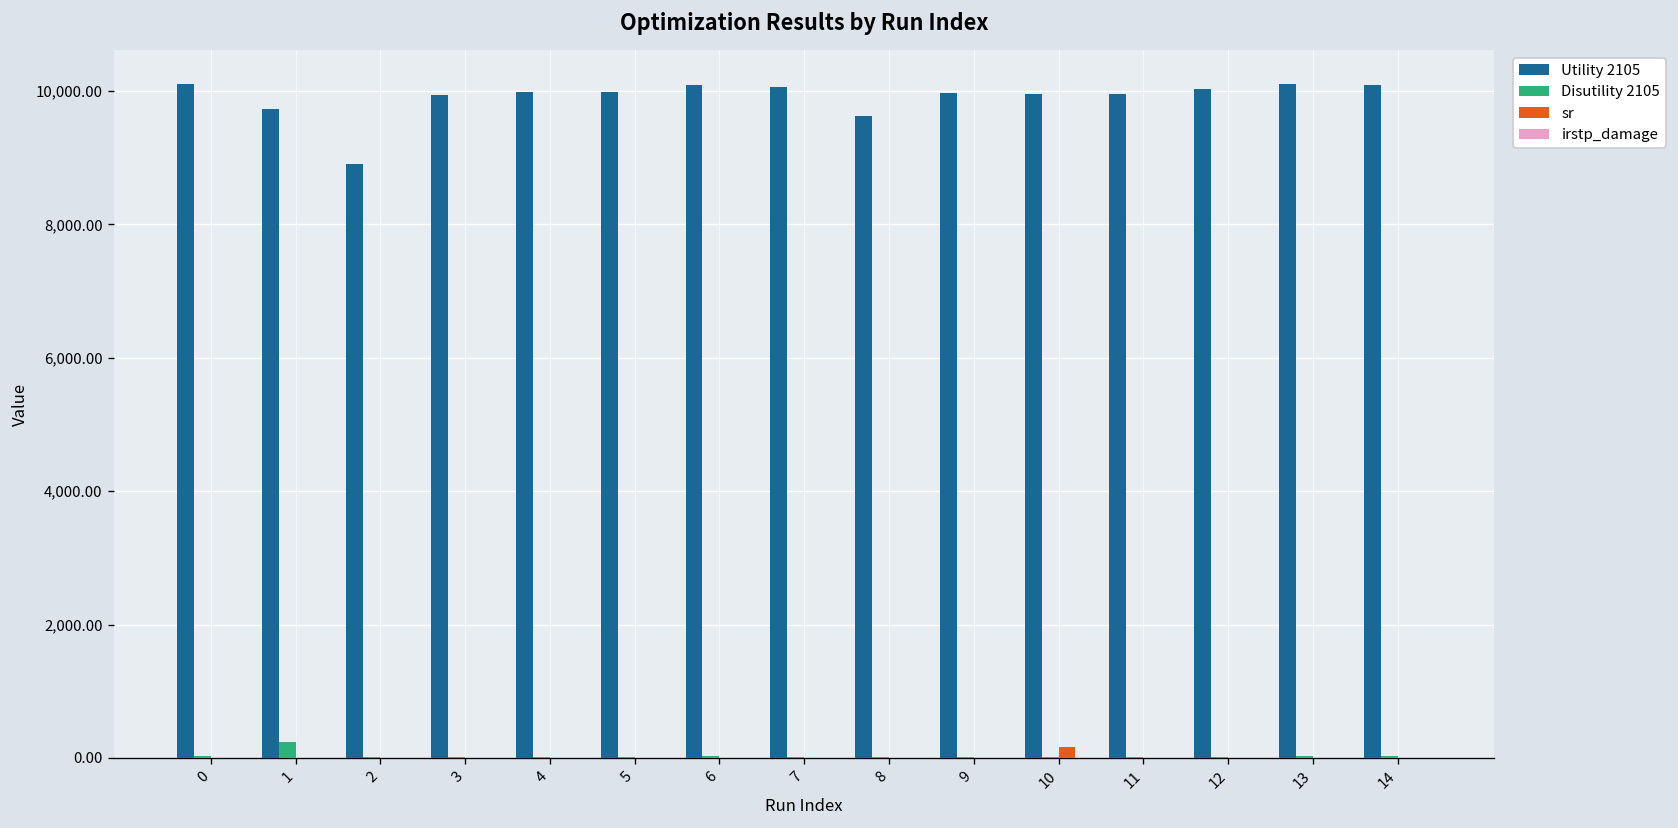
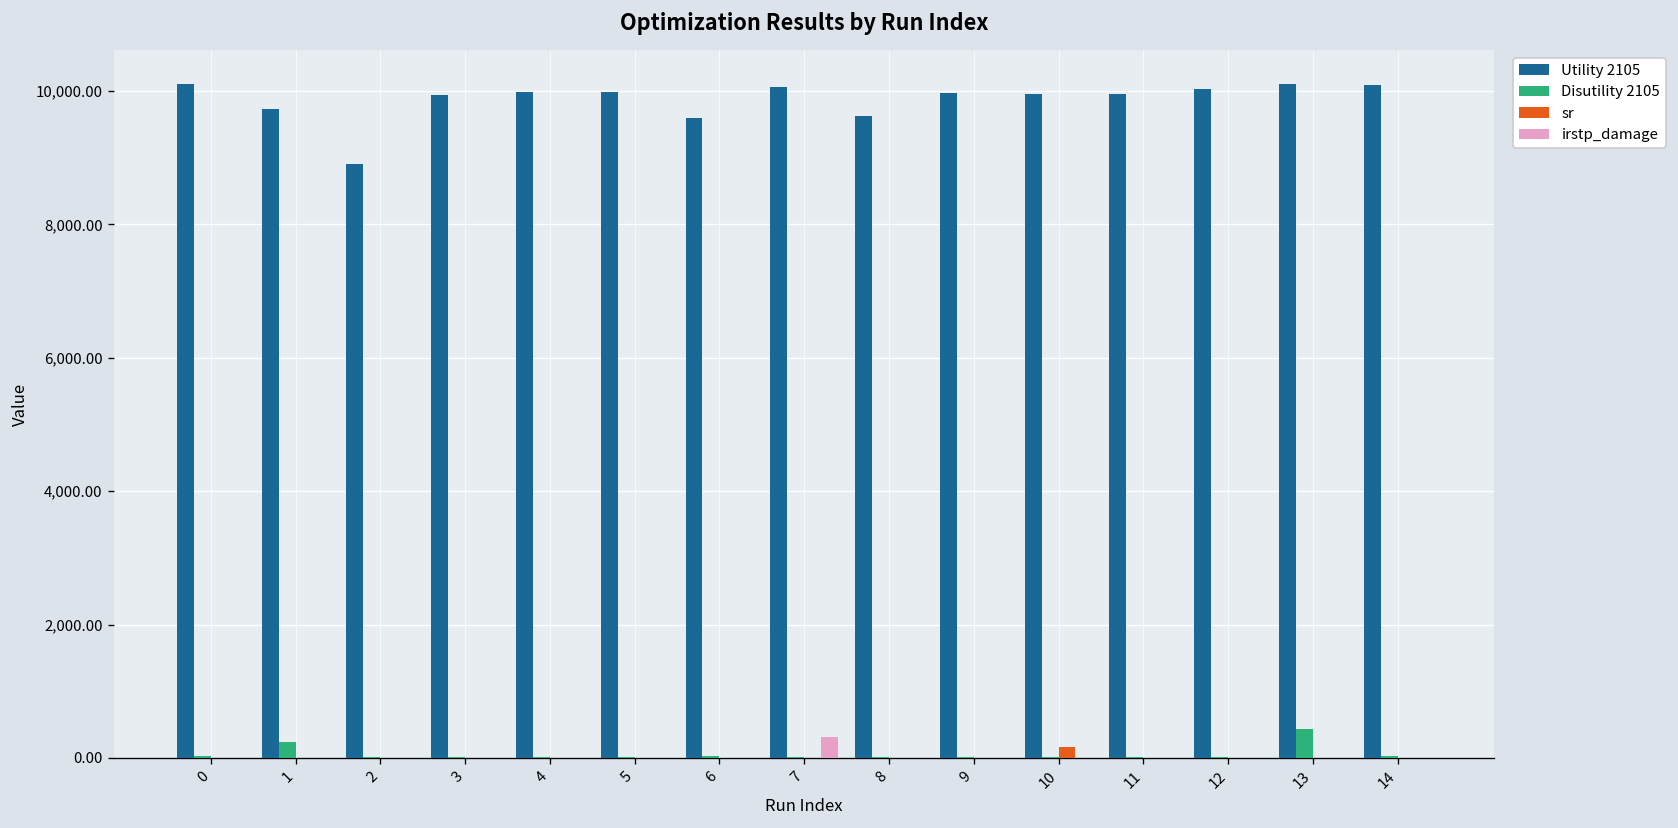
  {
    "Utility 2105": {
      "0": "10,100",
      "1": "9,700",
      "2": "8,900",
      "3": "9,900",
      "4": "10,000",
      "5": "10,000",
-     "6": "10,100",
+     "6": "9,600",
      "7": "10,100",
      "8": "9,600",
      "9": "10,000",
      "10": "10,000",
      "11": "10,000",
      "12": "10,000",
      "13": "10,100",
      "14": "10,100"
    },
    "Disutility 2105": {
      "1": "200",
-     "13": "0"
+     "13": "400"
    },
    "sr": {
      "10": "200"
    },
    "irstp_damage": {
-     "7": "0"
+     "7": "300"
    }
  }
